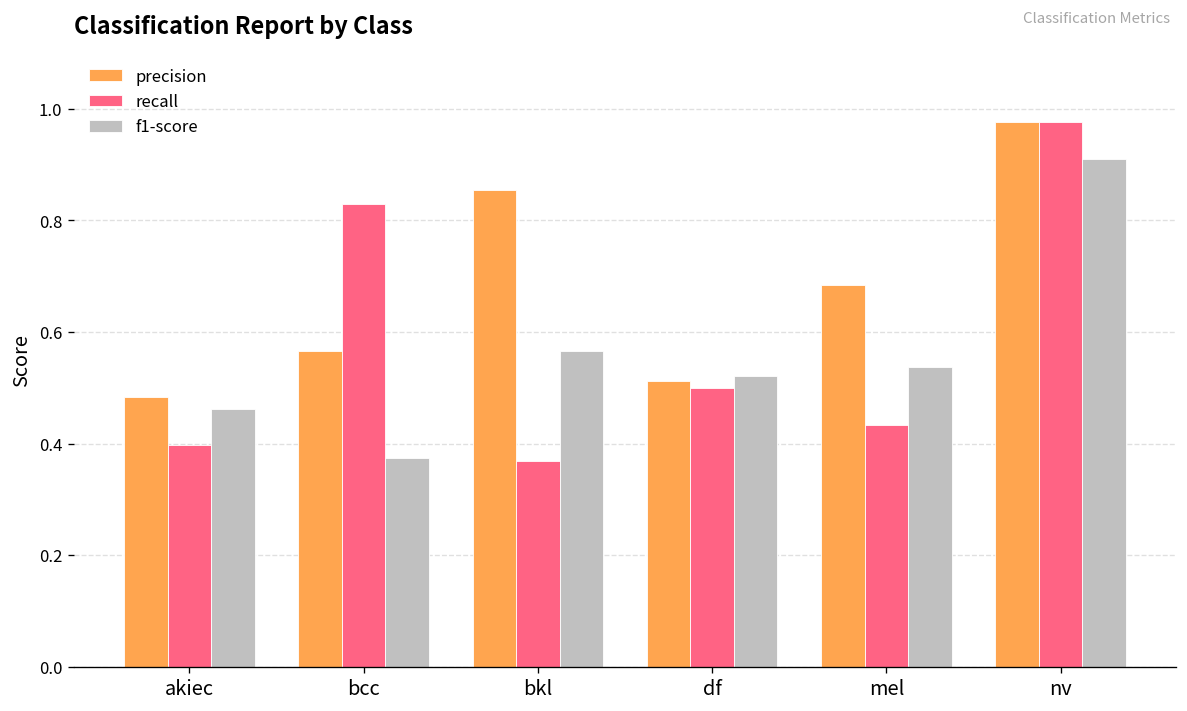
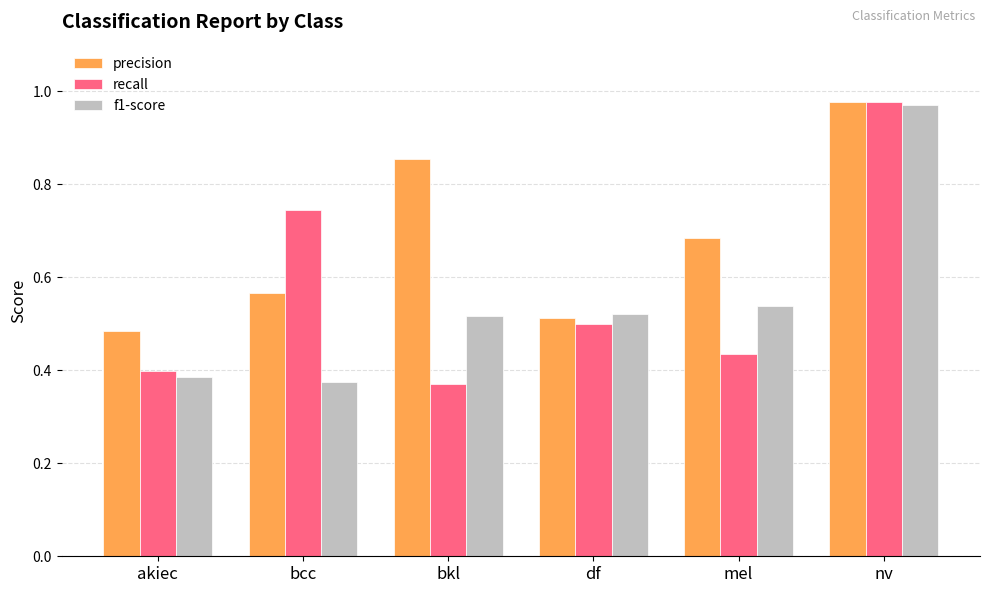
  {
    "precision": {
      "akiec": 0.48,
      "bcc": 0.57,
      "bkl": 0.85,
      "df": 0.51,
      "mel": 0.68,
      "nv": 0.98
    },
    "recall": {
      "akiec": 0.40,
-     "bcc": 0.83,
+     "bcc": 0.74,
      "bkl": 0.37,
      "df": 0.50,
      "mel": 0.43,
      "nv": 0.98
    },
    "f1-score": {
-     "akiec": 0.46,
+     "akiec": 0.38,
      "bcc": 0.37,
-     "bkl": 0.57,
+     "bkl": 0.52,
      "df": 0.52,
      "mel": 0.54,
-     "nv": 0.91
+     "nv": 0.97
    }
  }
